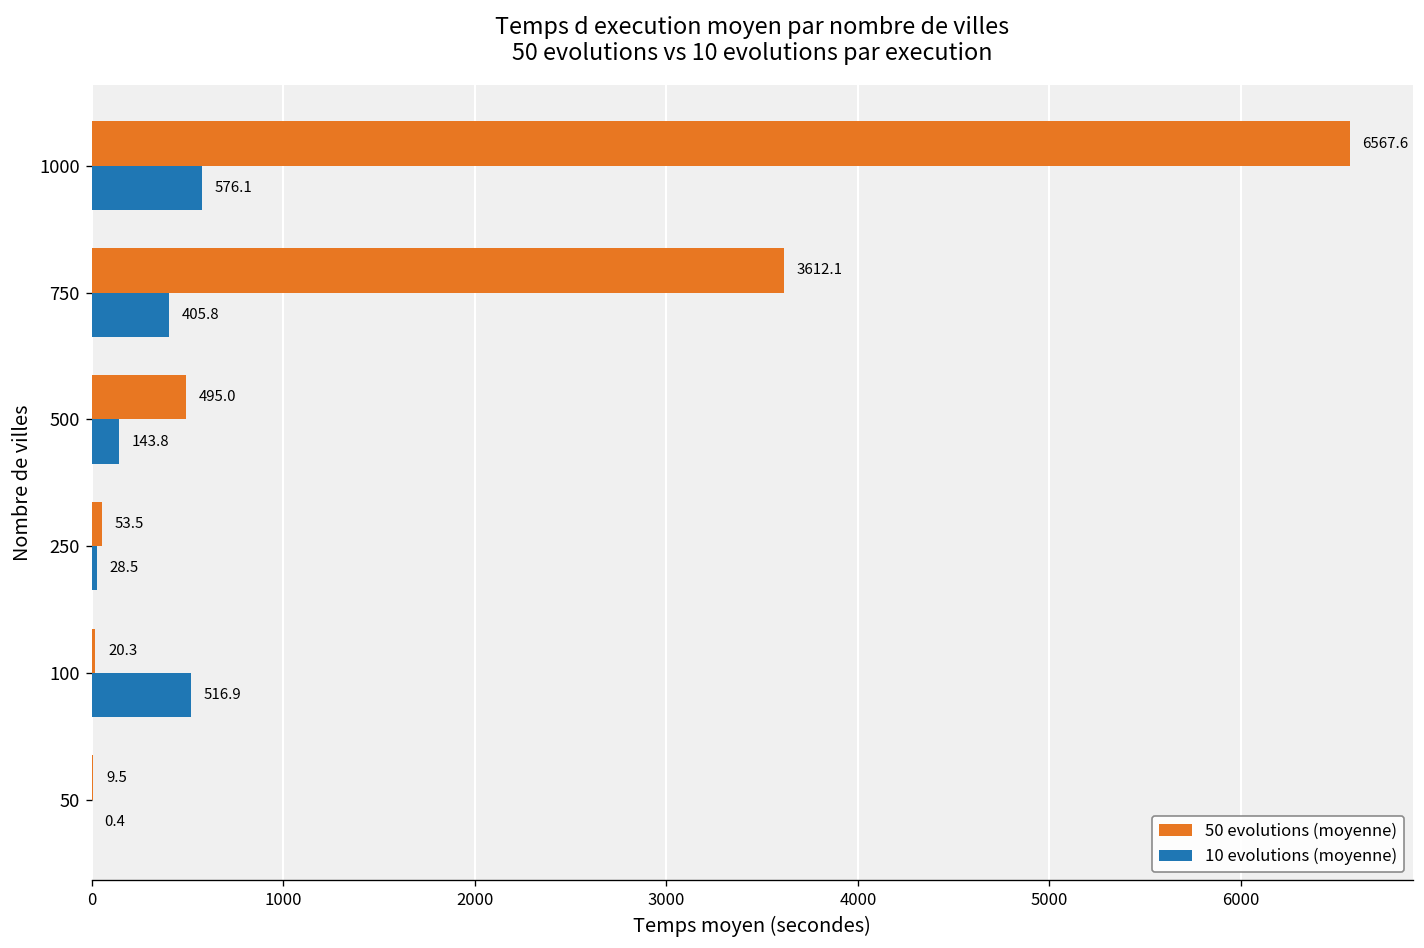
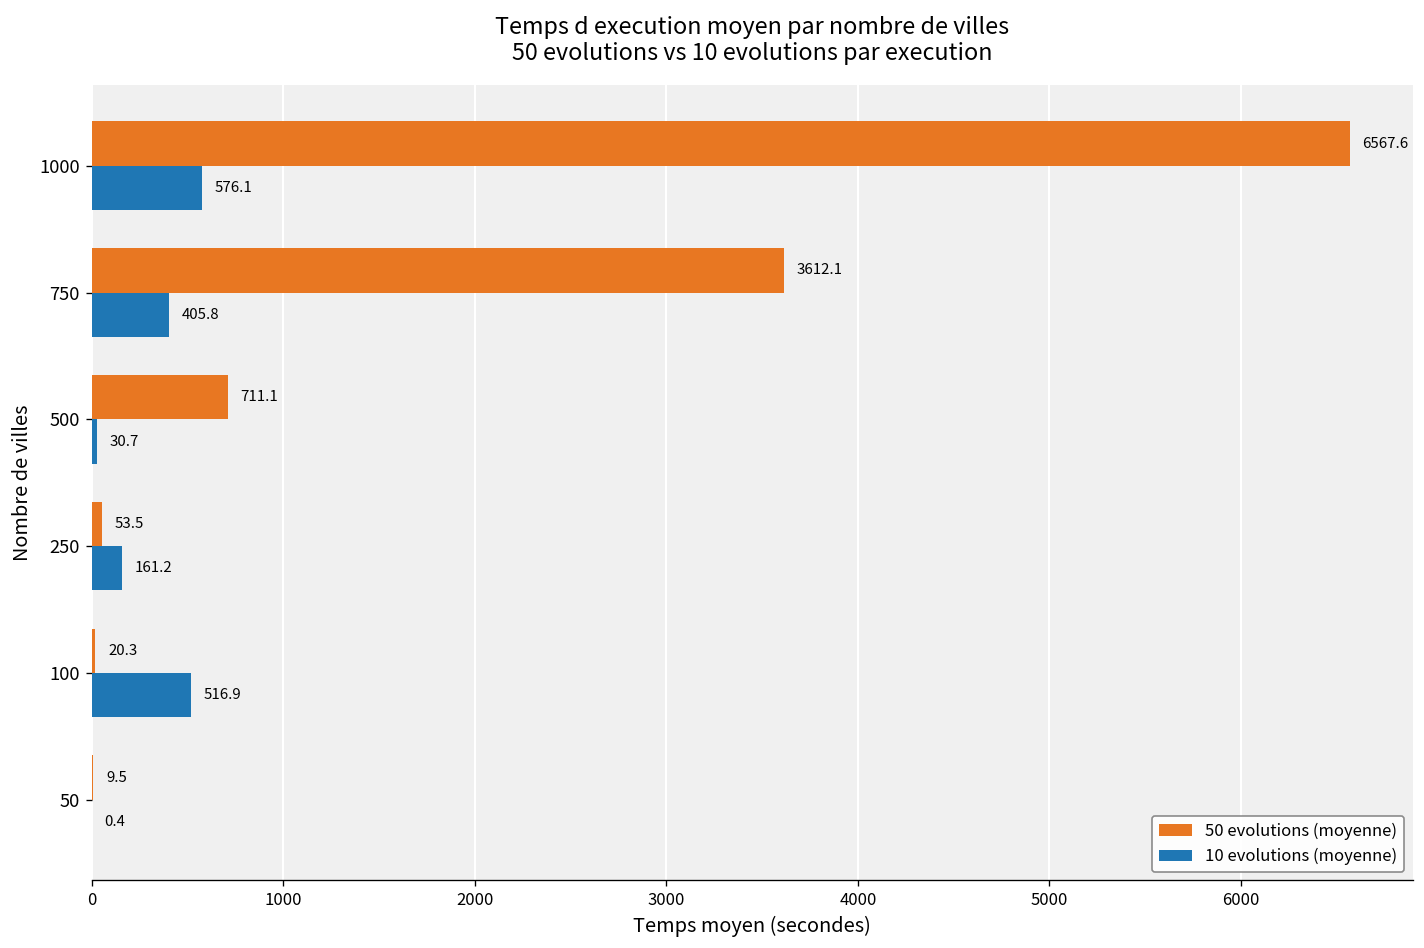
  {
    "50 evolutions (moyenne)": {
      "1000": 6567.6,
      "750": 3612.1,
-     "500": 495.0,
+     "500": 711.1,
      "250": 53.5,
      "100": 20.3,
      "50": 9.5
    },
    "10 evolutions (moyenne)": {
      "1000": 576.1,
      "750": 405.8,
-     "500": 143.8,
-     "250": 28.5,
+     "500": 30.7,
+     "250": 161.2,
      "100": 516.9,
      "50": 0.4
    }
  }
